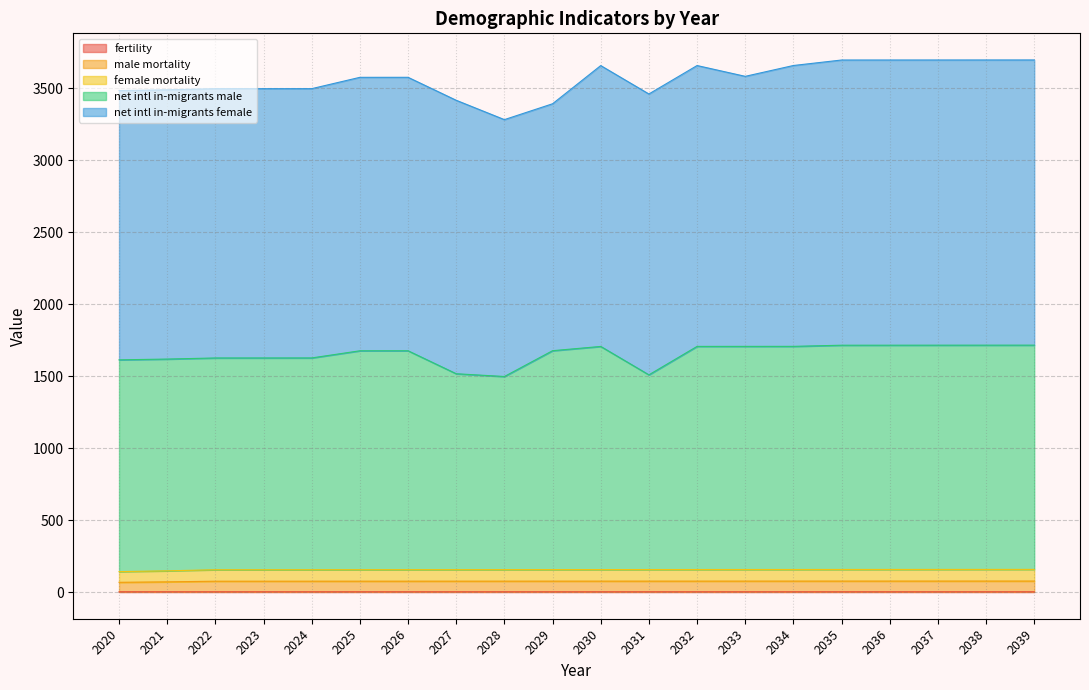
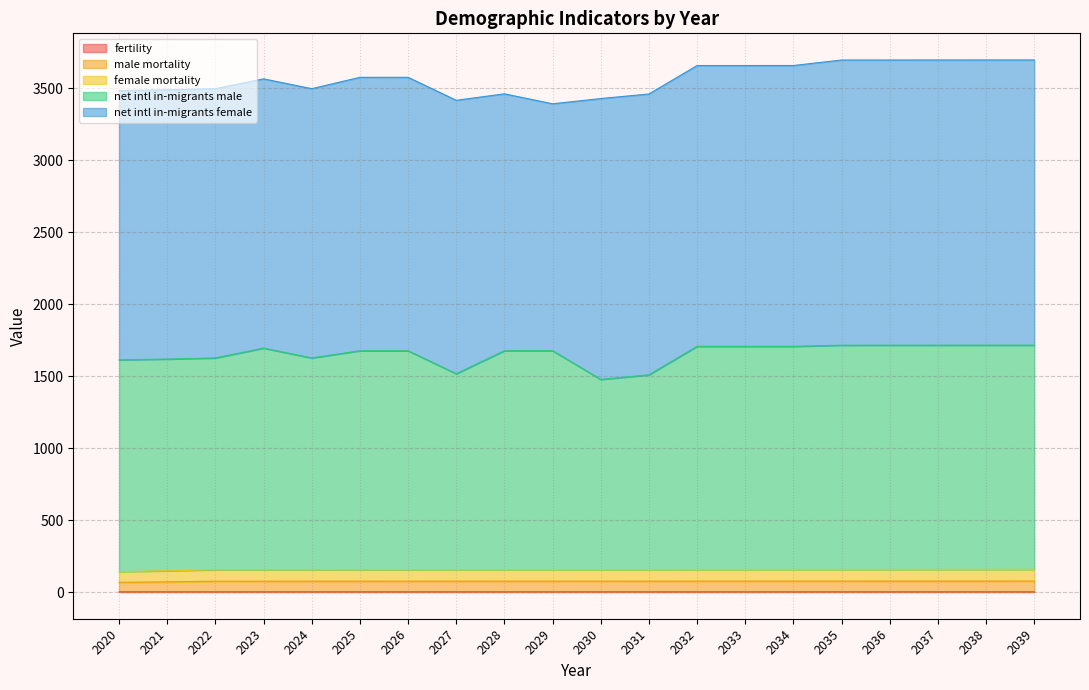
  {
    "fertility": {
      "2020": 0,
      "2021": 0,
      "2022": 0,
      "2023": 0,
      "2024": 0,
      "2025": 0,
      "2026": 0,
      "2027": 0,
      "2028": 0,
      "2029": 0,
      "2030": 0,
      "2031": 0,
      "2032": 0,
      "2033": 0,
      "2034": 0,
      "2035": 0,
      "2036": 0,
      "2037": 0,
      "2038": 0,
      "2039": 0
    },
    "net intl in-migrants male": {
      "2020": 1470,
      "2021": 1470,
      "2022": 1470,
-     "2023": 1470,
+     "2023": 1540,
      "2024": 1470,
      "2025": 1520,
      "2026": 1520,
      "2027": 1360,
-     "2028": 1340,
+     "2028": 1520,
      "2029": 1520,
-     "2030": 1550,
+     "2030": 1320,
      "2031": 1350,
      "2032": 1550,
      "2033": 1550,
      "2034": 1550,
      "2035": 1560,
      "2036": 1560,
      "2037": 1560,
      "2038": 1560,
      "2039": 1560
    },
    "net intl in-migrants female": {
      "2023": 1870,
      "2024": 1870,
      "2025": 1900,
      "2026": 1900,
      "2027": 1900,
      "2028": 1780,
      "2029": 1710,
      "2030": 1950,
      "2031": 1950,
      "2032": 1950,
-     "2033": 1880,
+     "2033": 1950,
      "2034": 1950,
      "2035": 1980,
      "2036": 1980,
      "2037": 1980,
      "2038": 1980,
      "2039": 1980
    }
  }
